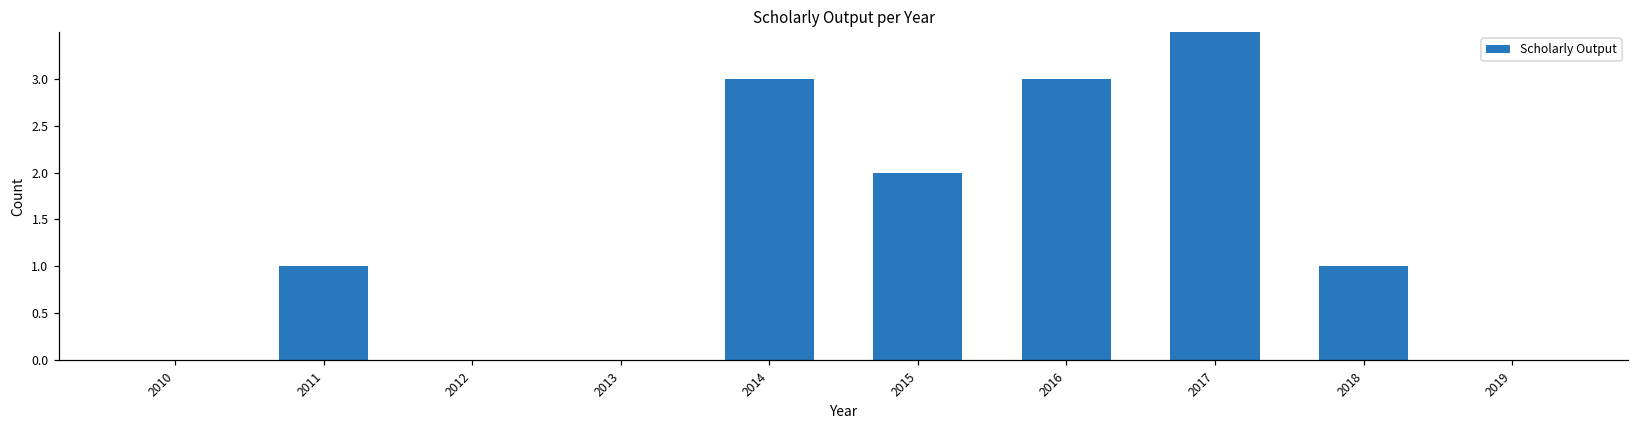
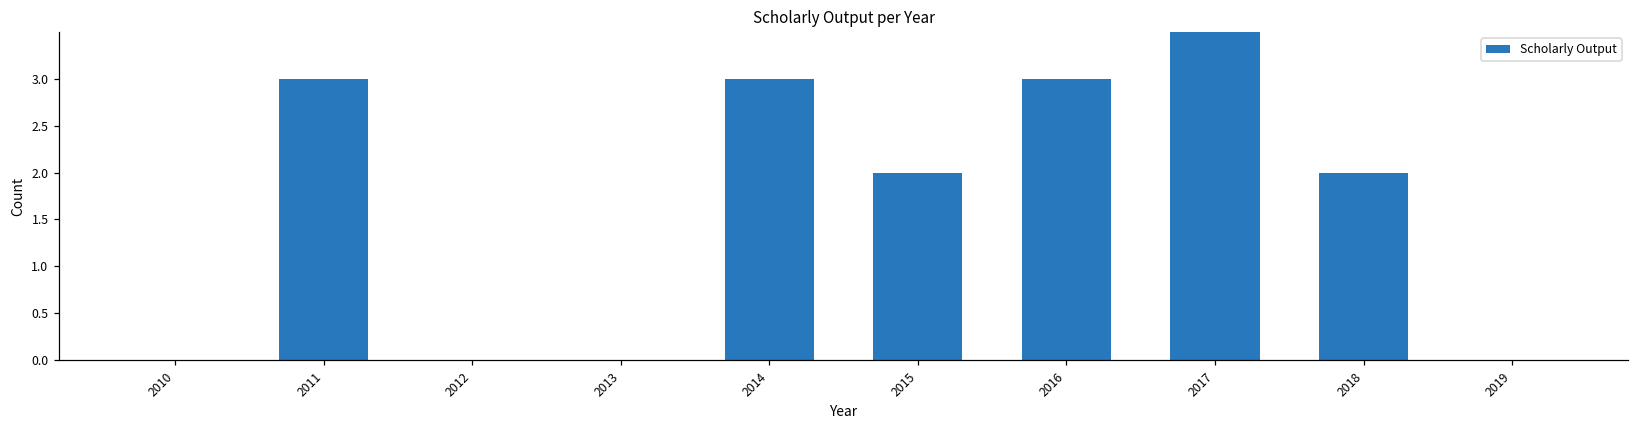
  {
    "2010": 0,
-   "2011": 1,
+   "2011": 3,
    "2012": 0,
    "2013": 0,
    "2014": 3,
    "2015": 2,
    "2016": 3,
-   "2018": 1,
+   "2018": 2,
    "2019": 0
  }
